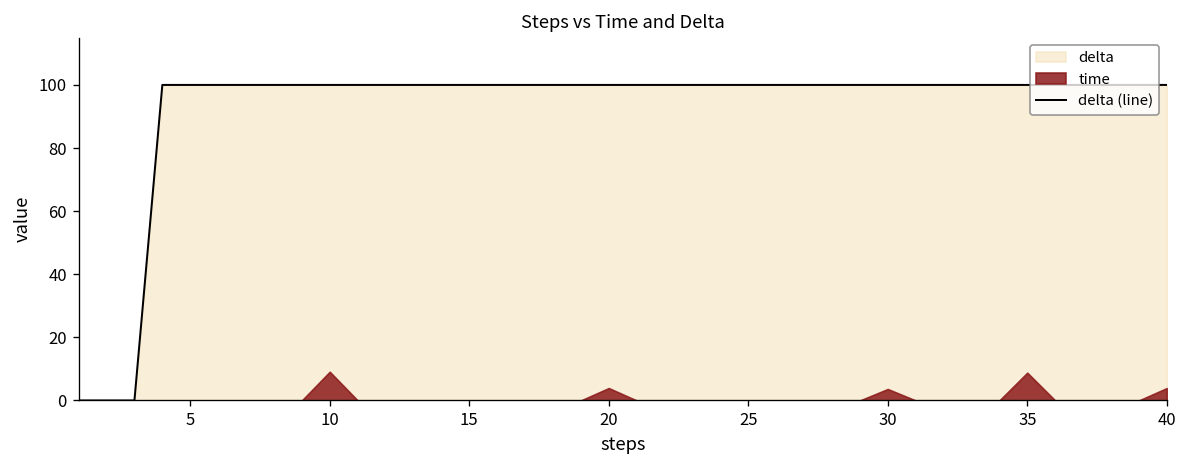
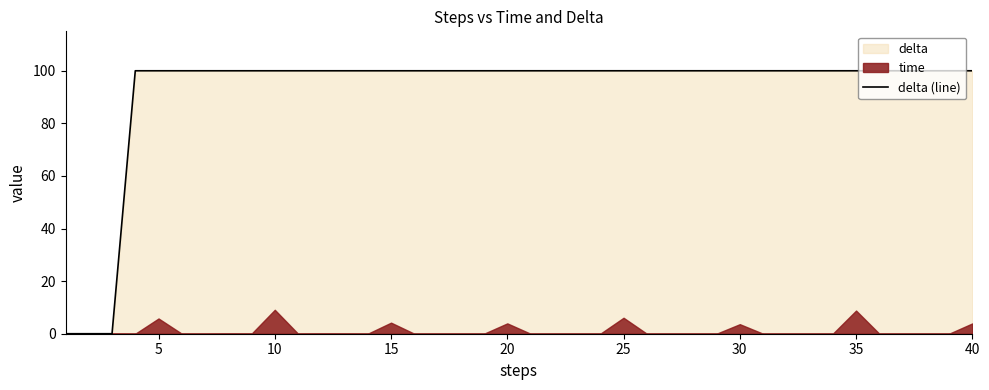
  {
    "delta": {
      "5": 100,
      "10": 100,
      "15": 100,
      "20": 100,
      "25": 100,
      "30": 100,
      "35": 100,
      "40": 100
    },
    "time": {
-     "5": 0,
+     "5": 6,
      "10": 9,
-     "15": 0,
+     "15": 4,
      "20": 4,
-     "25": 0,
+     "25": 6,
      "30": 4,
      "35": 9,
      "40": 4
    }
  }
